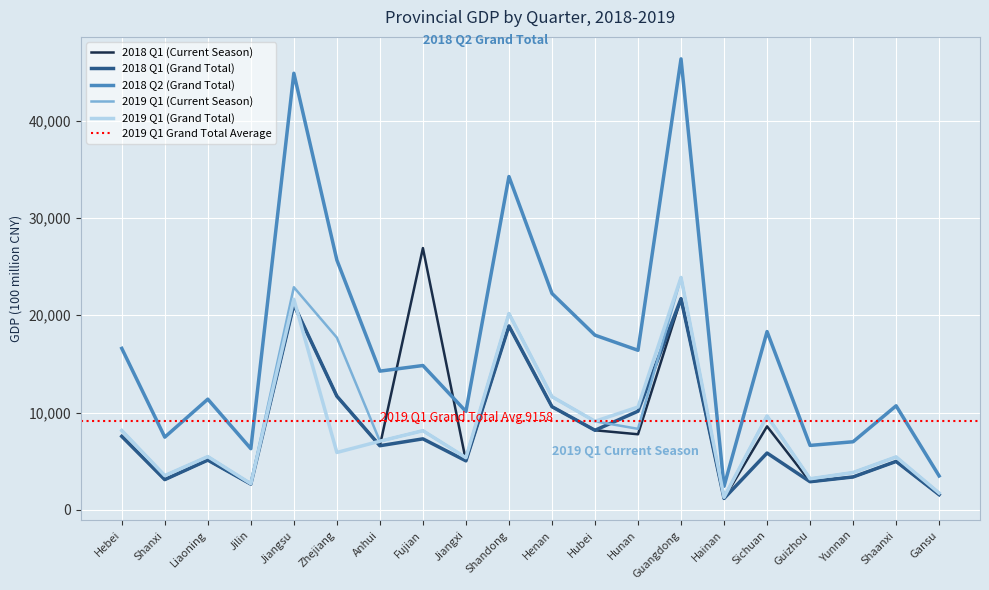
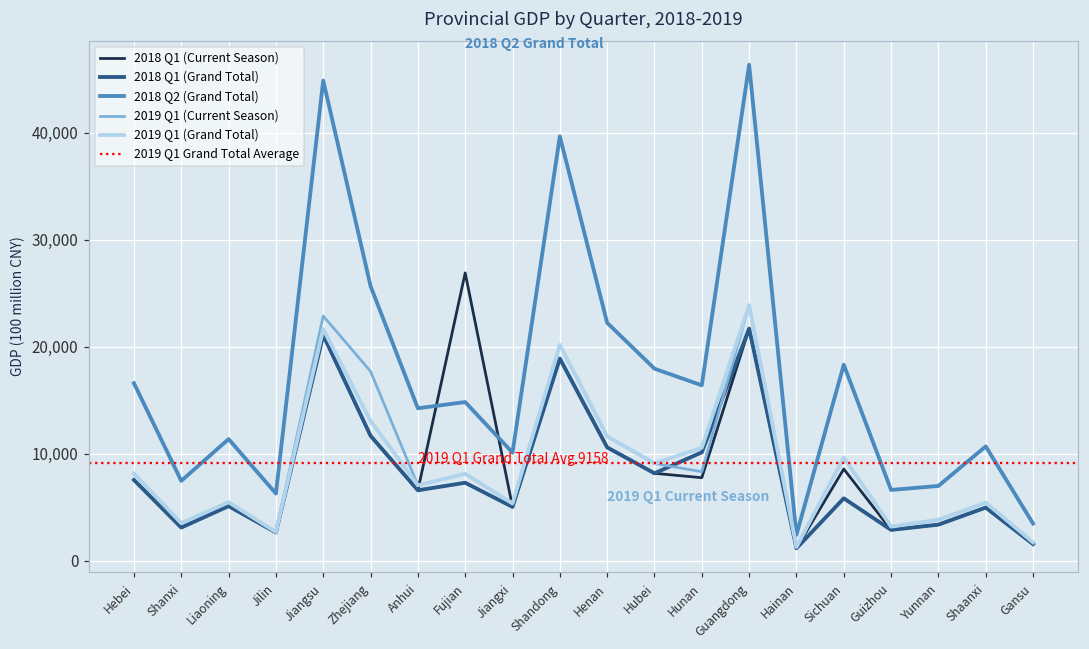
  {
    "2018 Q1 (Current Season)": {
      "Fujian": "27,000",
      "Sichuan": "9,000"
    },
    "2018 Q1 (Grand Total)": {
      "Fujian": "7,000",
      "Hunan": "10,000",
      "Sichuan": "6,000"
    },
    "2018 Q2 (Grand Total)": {
      "Hebei": "17,000",
      "Shanxi": "7,000",
      "Liaoning": "11,000",
      "Jilin": "6,000",
      "Jiangsu": "45,000",
      "Zhejiang": "26,000",
      "Anhui": "14,000",
      "Fujian": "15,000",
-     "Shandong": "34,000",
+     "Shandong": "40,000",
      "Henan": "22,000",
      "Hubei": "18,000",
      "Hunan": "16,000",
      "Guangdong": "46,000",
      "Hainan": "2,000",
      "Sichuan": "18,000",
      "Guizhou": "7,000",
      "Yunnan": "7,000",
      "Shaanxi": "11,000",
      "Gansu": "3,000"
    },
    "2019 Q1 (Current Season)": {
      "Jiangsu": "23,000",
      "Zhejiang": "18,000",
      "Hunan": "8,000"
    },
    "2019 Q1 (Grand Total)": {
      "Jiangsu": "22,000",
-     "Zhejiang": "6,000",
+     "Zhejiang": "13,000",
      "Hunan": "11,000"
    }
  }
